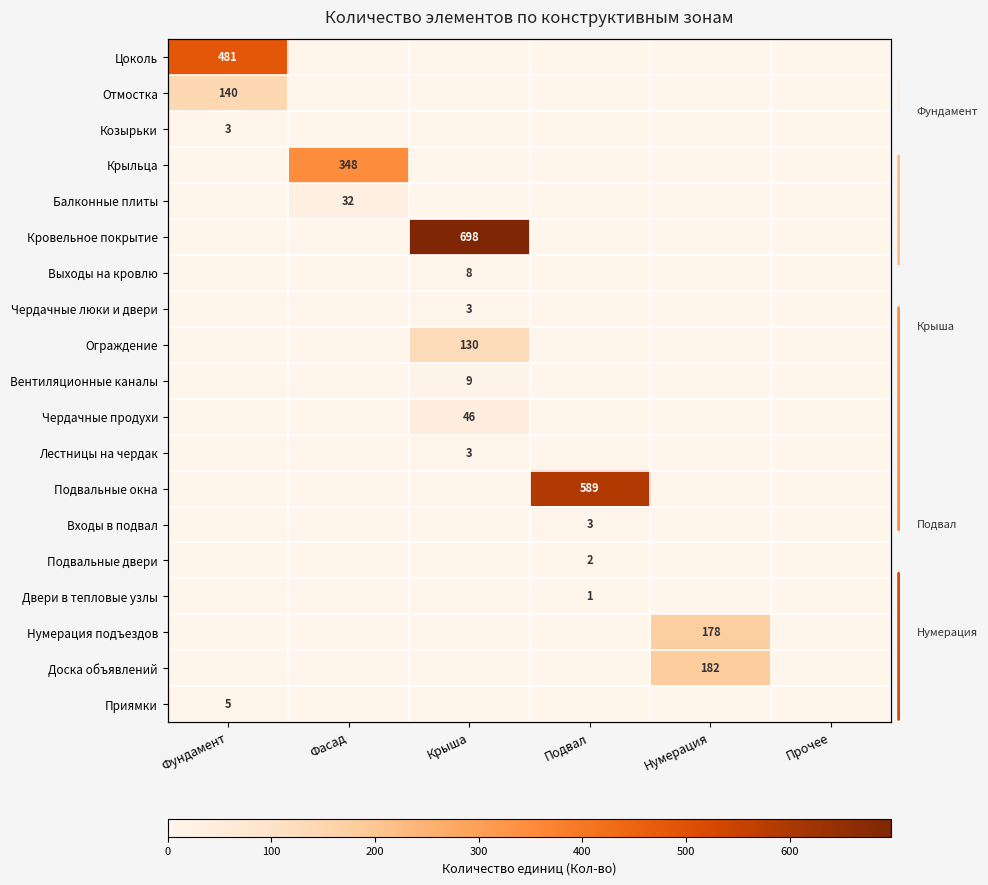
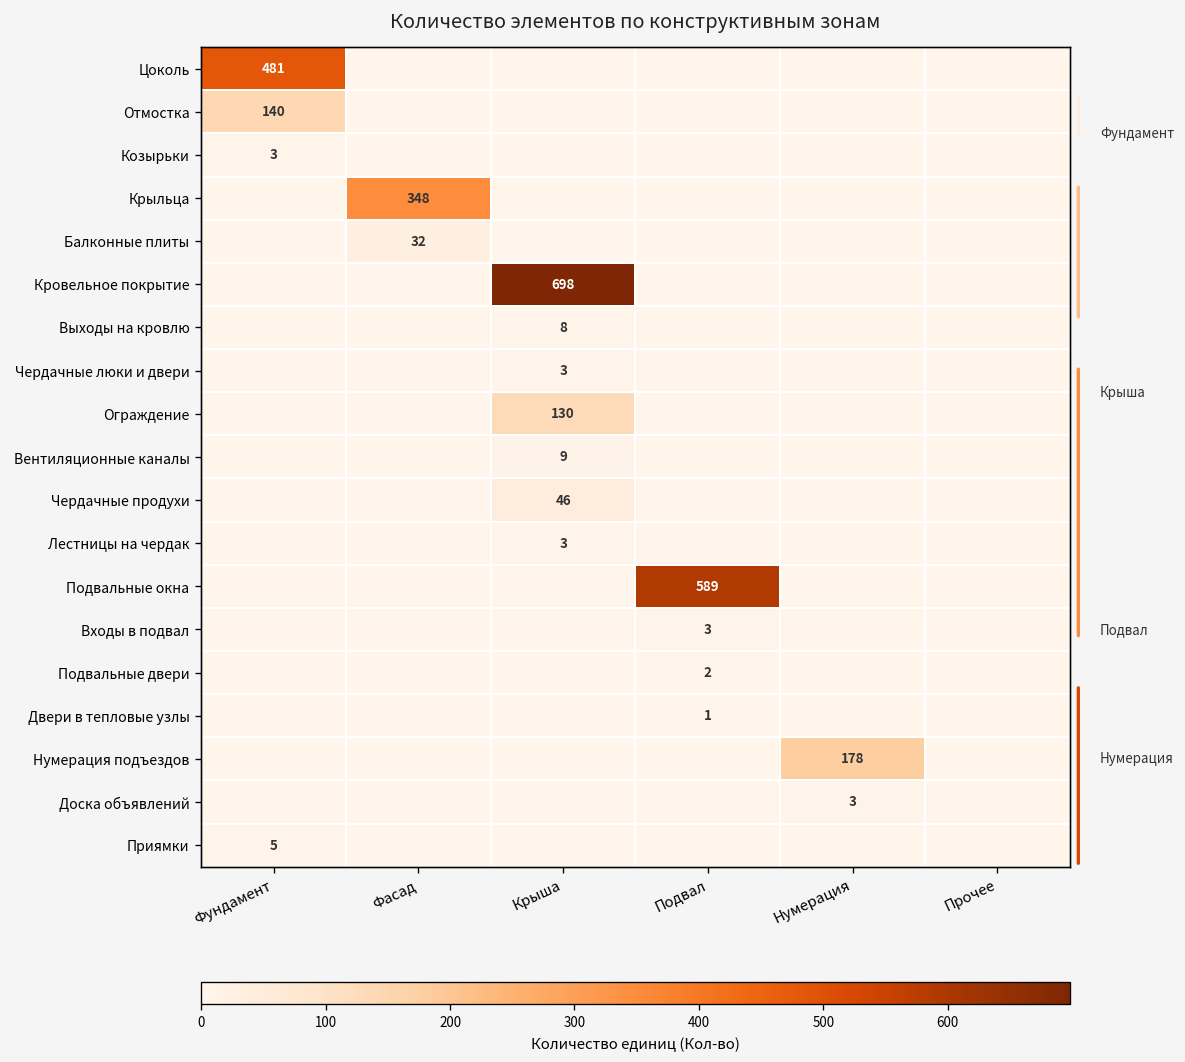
  {
    "Цоколь": {
      "Фундамент": 481
    },
    "Отмостка": {
      "Фундамент": 140
    },
    "Козырьки": {
      "Фундамент": 3
    },
    "Крыльца": {
      "Фасад": 348
    },
    "Балконные плиты": {
      "Фасад": 32
    },
    "Кровельное покрытие": {
      "Крыша": 698
    },
    "Выходы на кровлю": {
      "Крыша": 8
    },
    "Чердачные люки и двери": {
      "Крыша": 3
    },
    "Ограждение": {
      "Крыша": 130
    },
    "Вентиляционные каналы": {
      "Крыша": 9
    },
    "Чердачные продухи": {
      "Крыша": 46
    },
    "Лестницы на чердак": {
      "Крыша": 3
    },
    "Подвальные окна": {
      "Подвал": 589
    },
    "Входы в подвал": {
      "Подвал": 3
    },
    "Подвальные двери": {
      "Подвал": 2
    },
    "Двери в тепловые узлы": {
      "Подвал": 1
    },
    "Нумерация подъездов": {
      "Нумерация": 178
    },
    "Доска объявлений": {
-     "Нумерация": 182
+     "Нумерация": 3
    },
    "Приямки": {
      "Фундамент": 5
    }
  }
